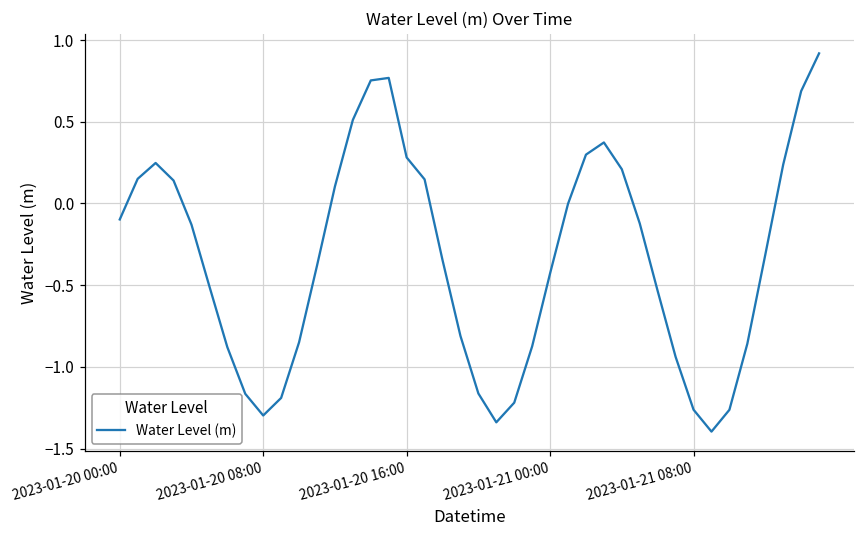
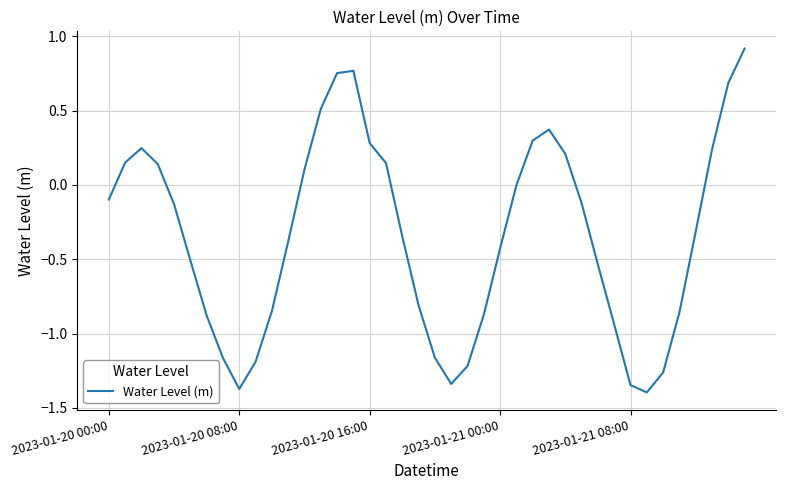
  {
    "2023-01-20 00:00": -0.10,
-   "2023-01-20 08:00": -1.30,
+   "2023-01-20 08:00": -1.37,
    "2023-01-20 16:00": 0.28,
    "2023-01-21 00:00": -0.43,
-   "2023-01-21 08:00": -1.26
+   "2023-01-21 08:00": -1.35
  }
